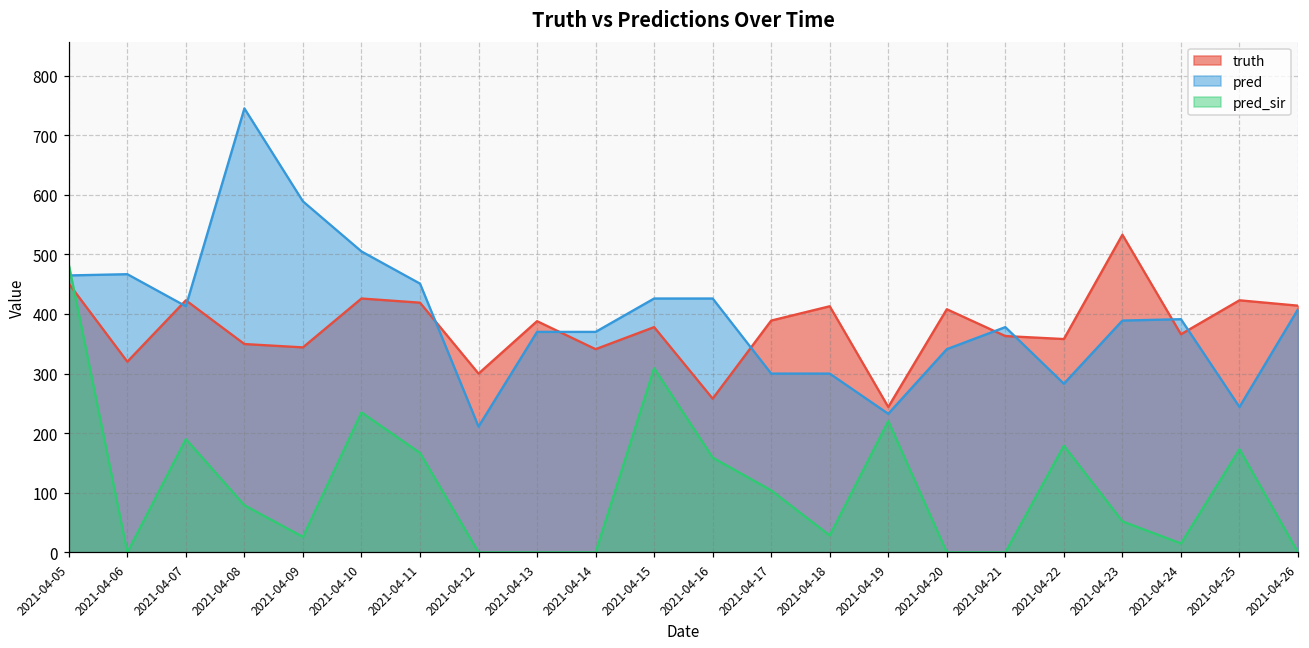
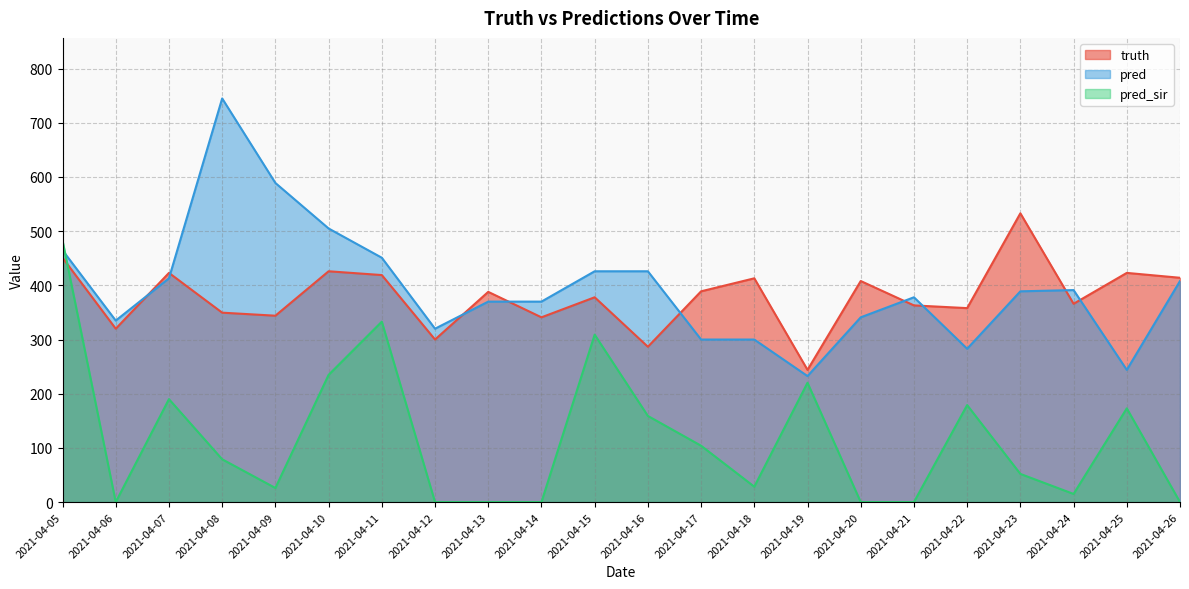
  {
    "truth": {
      "2021-04-05": 450,
      "2021-04-06": 320,
      "2021-04-07": 420,
      "2021-04-08": 350,
      "2021-04-09": 340,
      "2021-04-10": 430,
      "2021-04-11": 420,
      "2021-04-12": 300,
      "2021-04-13": 390,
      "2021-04-14": 340,
      "2021-04-15": 380,
-     "2021-04-16": 260,
+     "2021-04-16": 290,
      "2021-04-17": 390,
      "2021-04-18": 410,
      "2021-04-19": 240,
      "2021-04-20": 410,
      "2021-04-21": 360,
      "2021-04-22": 360,
      "2021-04-23": 530,
      "2021-04-24": 370,
      "2021-04-25": 420,
      "2021-04-26": 410
    },
    "pred": {
      "2021-04-05": 460,
-     "2021-04-06": 470,
+     "2021-04-06": 340,
      "2021-04-07": 410,
      "2021-04-08": 750,
      "2021-04-09": 590,
      "2021-04-10": 510,
      "2021-04-11": 450,
-     "2021-04-12": 210,
+     "2021-04-12": 320,
      "2021-04-13": 370,
      "2021-04-14": 370,
      "2021-04-15": 430,
      "2021-04-16": 430,
      "2021-04-17": 300,
      "2021-04-18": 300,
      "2021-04-19": 230,
      "2021-04-20": 340,
      "2021-04-21": 380,
      "2021-04-22": 280,
      "2021-04-23": 390,
      "2021-04-24": 390,
      "2021-04-25": 240,
      "2021-04-26": 410
    },
    "pred_sir": {
      "2021-04-05": 480,
      "2021-04-06": 0,
      "2021-04-07": 190,
      "2021-04-08": 80,
      "2021-04-09": 30,
      "2021-04-10": 230,
-     "2021-04-11": 170,
+     "2021-04-11": 330,
      "2021-04-12": 0,
      "2021-04-13": 0,
      "2021-04-14": 0,
      "2021-04-15": 310,
      "2021-04-16": 160,
      "2021-04-17": 100,
      "2021-04-18": 30,
      "2021-04-19": 220,
      "2021-04-20": 0,
      "2021-04-21": 0,
      "2021-04-22": 180,
      "2021-04-23": 50,
      "2021-04-24": 20,
      "2021-04-25": 170,
      "2021-04-26": 0
    }
  }
